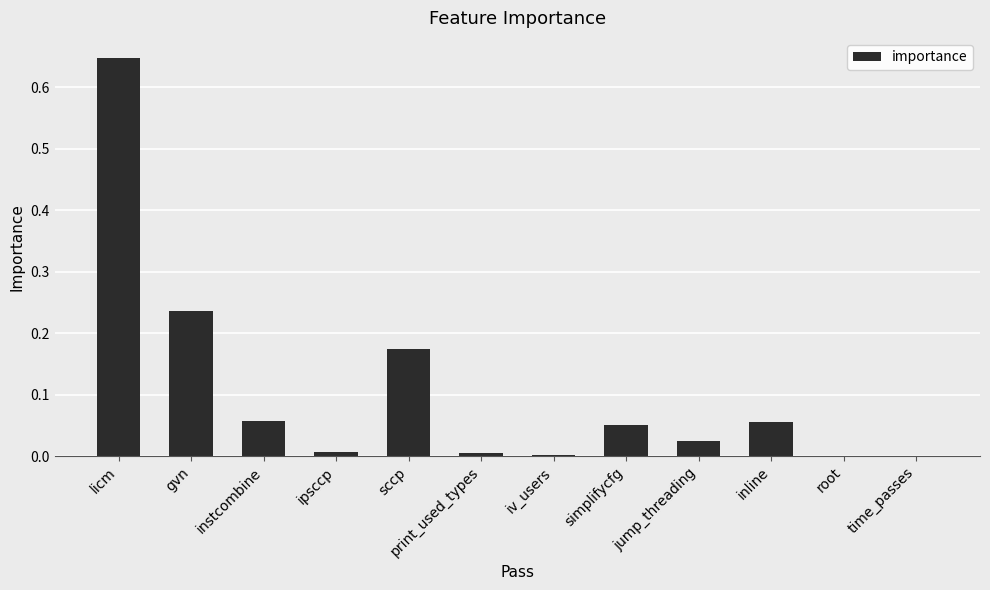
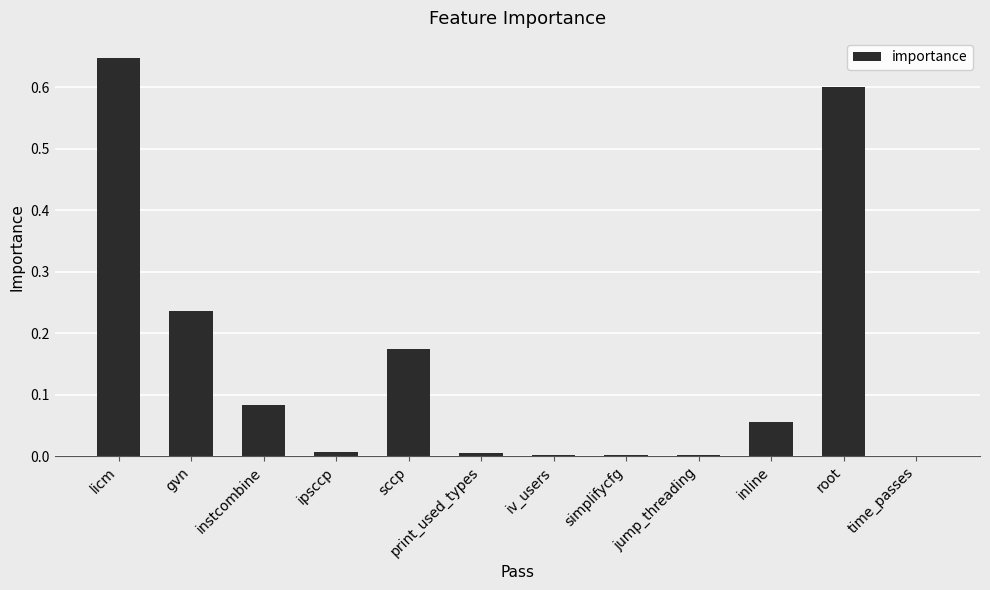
  {
    "licm": 0.65,
    "gvn": 0.24,
-   "instcombine": 0.06,
+   "instcombine": 0.08,
    "ipsccp": 0.01,
    "sccp": 0.17,
    "print_used_types": 0.01,
-   "simplifycfg": 0.05,
-   "jump_threading": 0.02,
+   "simplifycfg": 0.00,
+   "jump_threading": 0.00,
    "inline": 0.06,
-   "root": 0.0,
+   "root": 0.6,
    "time_passes": 0.00
  }
